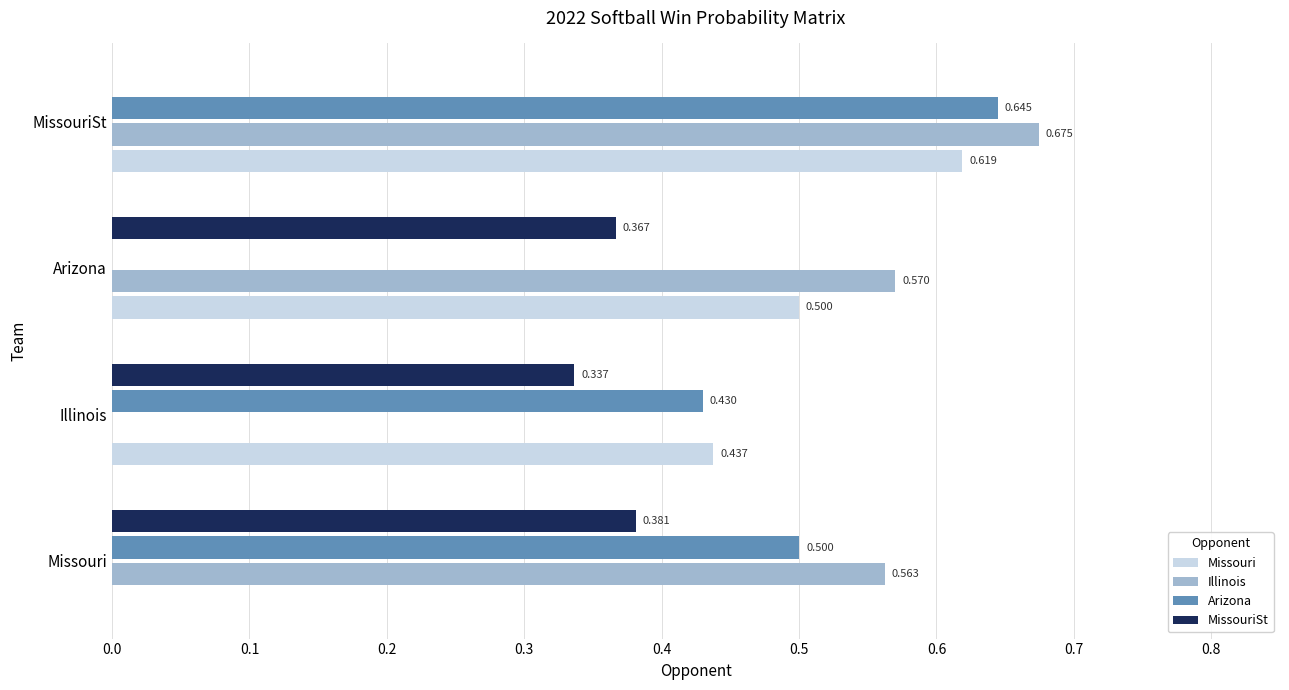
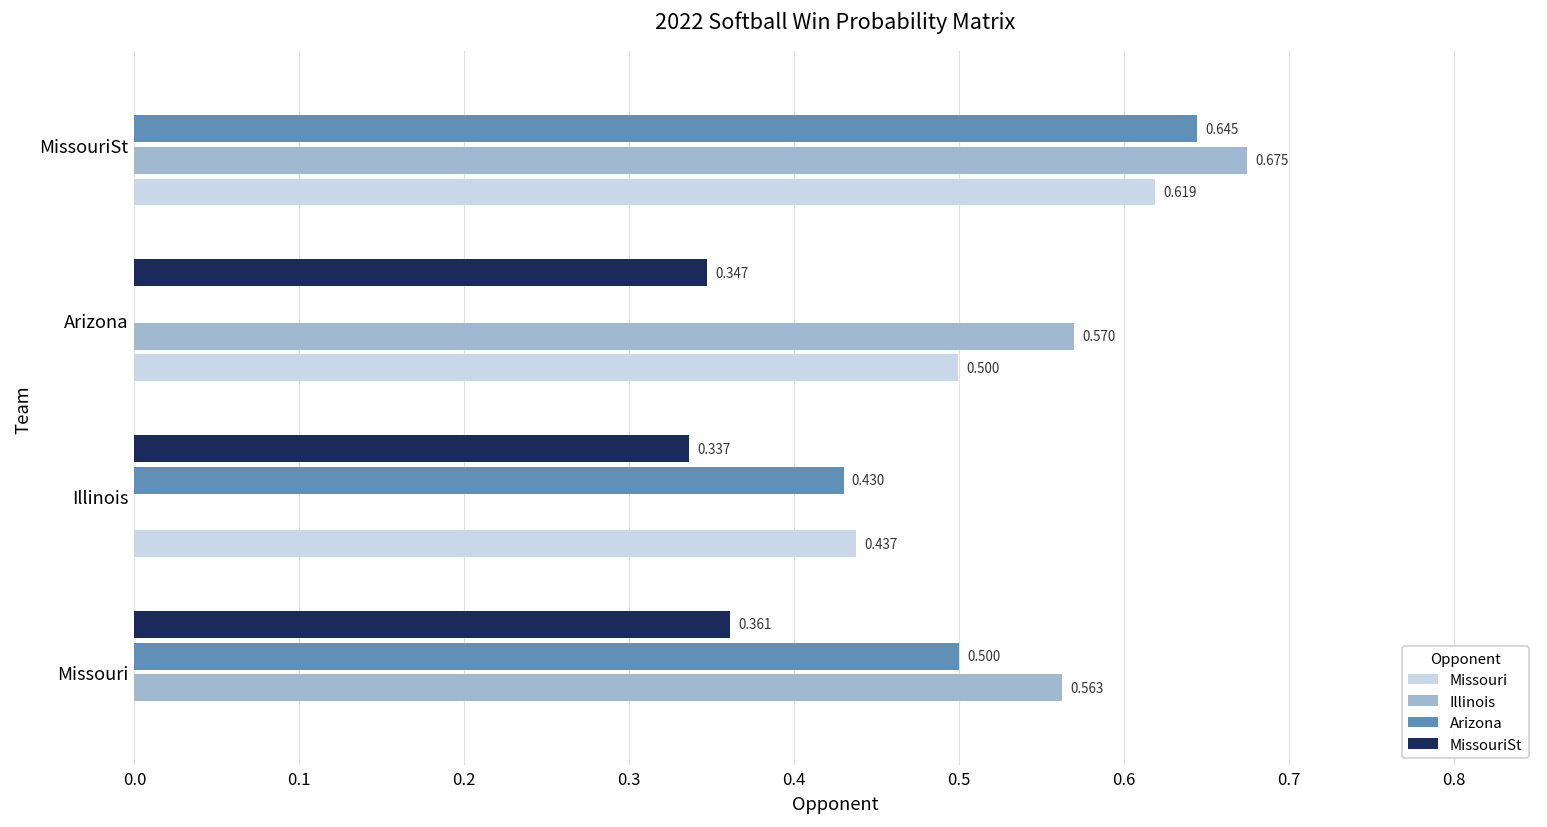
  {
    "Arizona": {
      "MissouriSt": 0.645,
      "Illinois": 0.430,
      "Missouri": 0.500
    },
    "MissouriSt": {
-     "Arizona": 0.367,
+     "Arizona": 0.347,
      "Illinois": 0.337,
-     "Missouri": 0.381
+     "Missouri": 0.361
    }
  }
